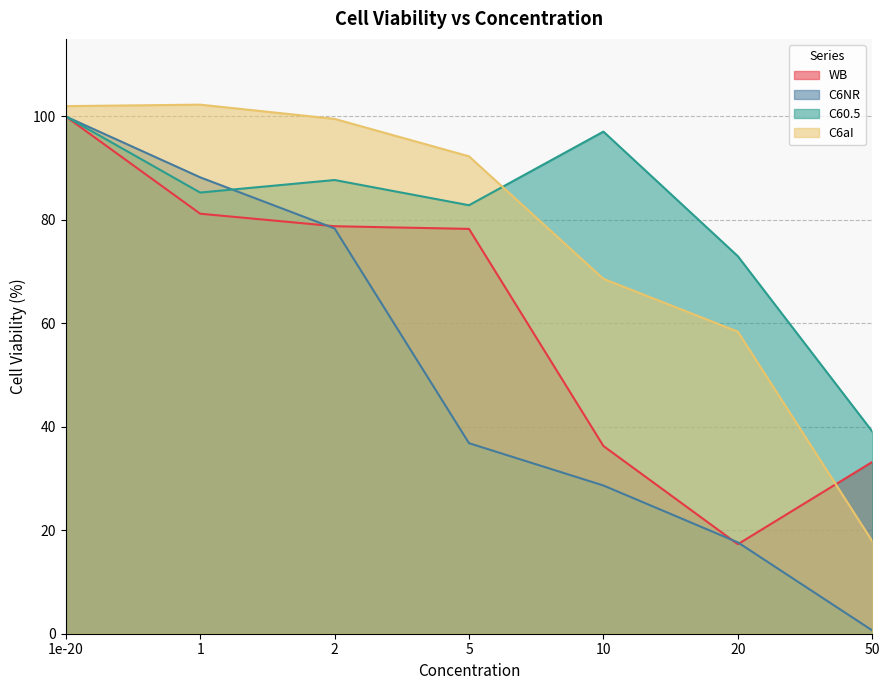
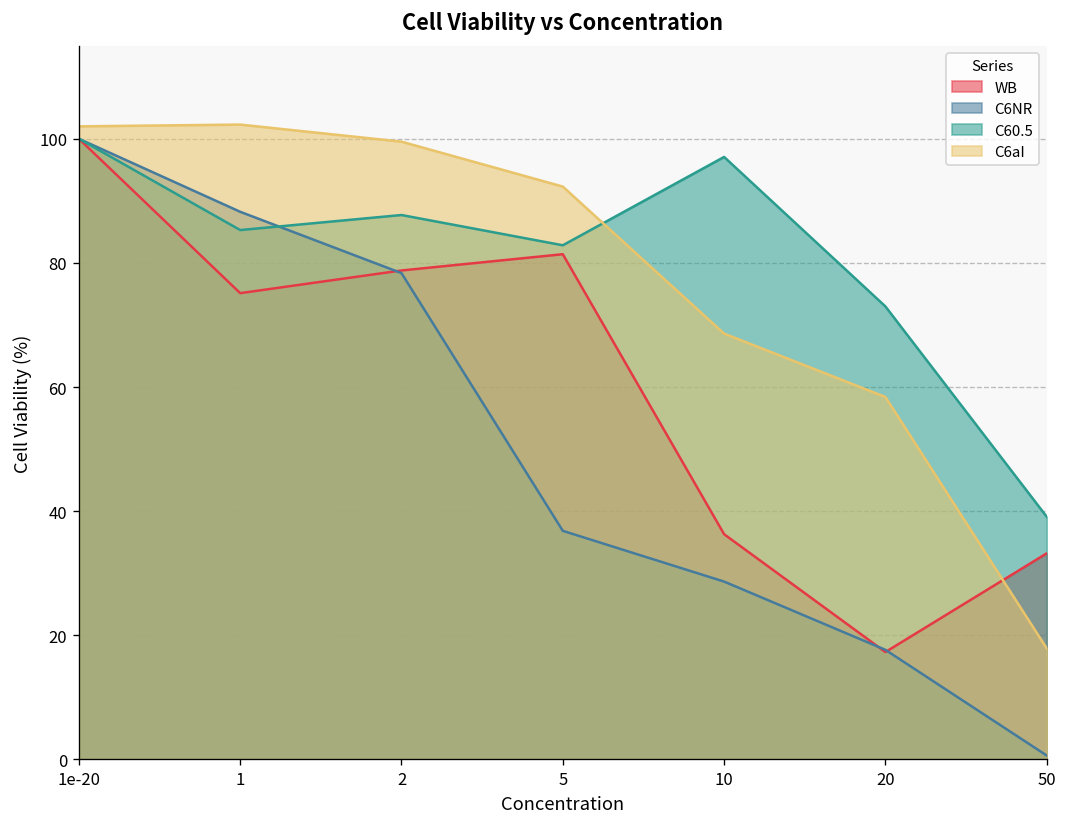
  {
    "WB": {
-     "1": 81,
-     "5": 78,
+     "1": 75,
+     "5": 81,
      "10": 36,
      "50": 33
    },
    "C6aI": {
      "1e-20": 102,
      "1": 102,
      "2": 100,
      "5": 92,
      "10": 69,
      "20": 58,
      "50": 18
    }
  }
